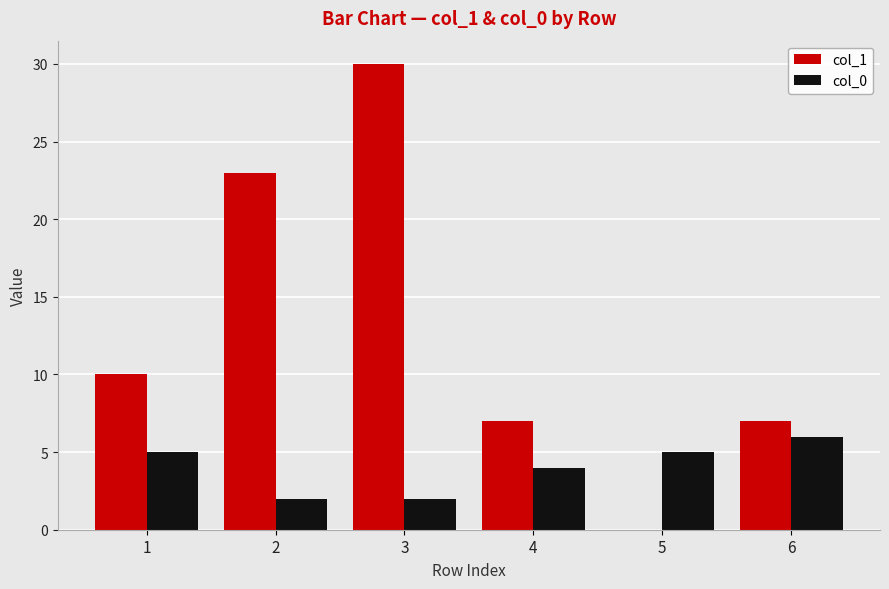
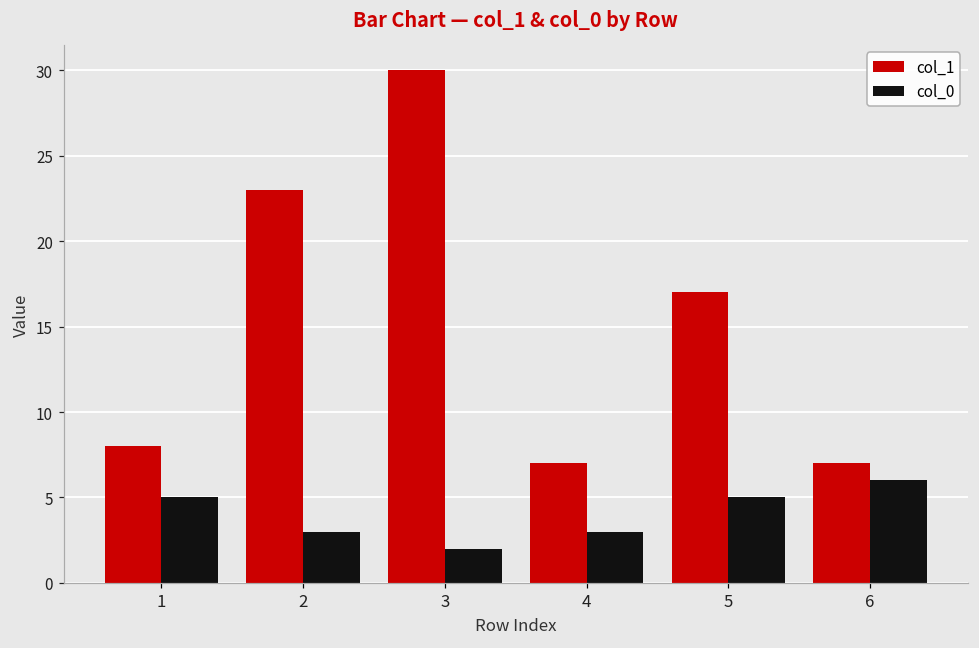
  {
    "col_1": {
-     "1": 10,
+     "1": 8,
      "2": 23,
      "3": 30,
      "4": 7,
-     "5": 0,
+     "5": 17,
      "6": 7
    },
    "col_0": {
      "1": 5,
-     "2": 2,
+     "2": 3,
      "3": 2,
-     "4": 4,
+     "4": 3,
      "5": 5,
      "6": 6
    }
  }
